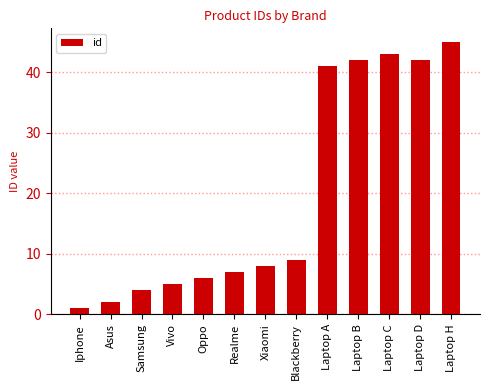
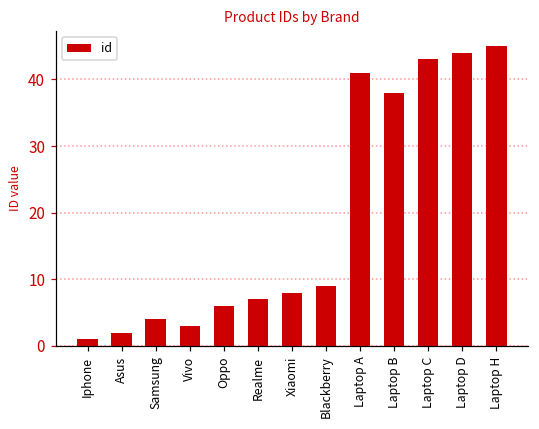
  {
    "Iphone": 1,
    "Asus": 2,
    "Samsung": 4,
-   "Vivo": 5,
+   "Vivo": 3,
    "Oppo": 6,
    "Realme": 7,
    "Xiaomi": 8,
    "Blackberry": 9,
    "Laptop A": 41,
-   "Laptop B": 42,
+   "Laptop B": 38,
    "Laptop C": 43,
-   "Laptop D": 42,
+   "Laptop D": 44,
    "Laptop H": 45
  }
